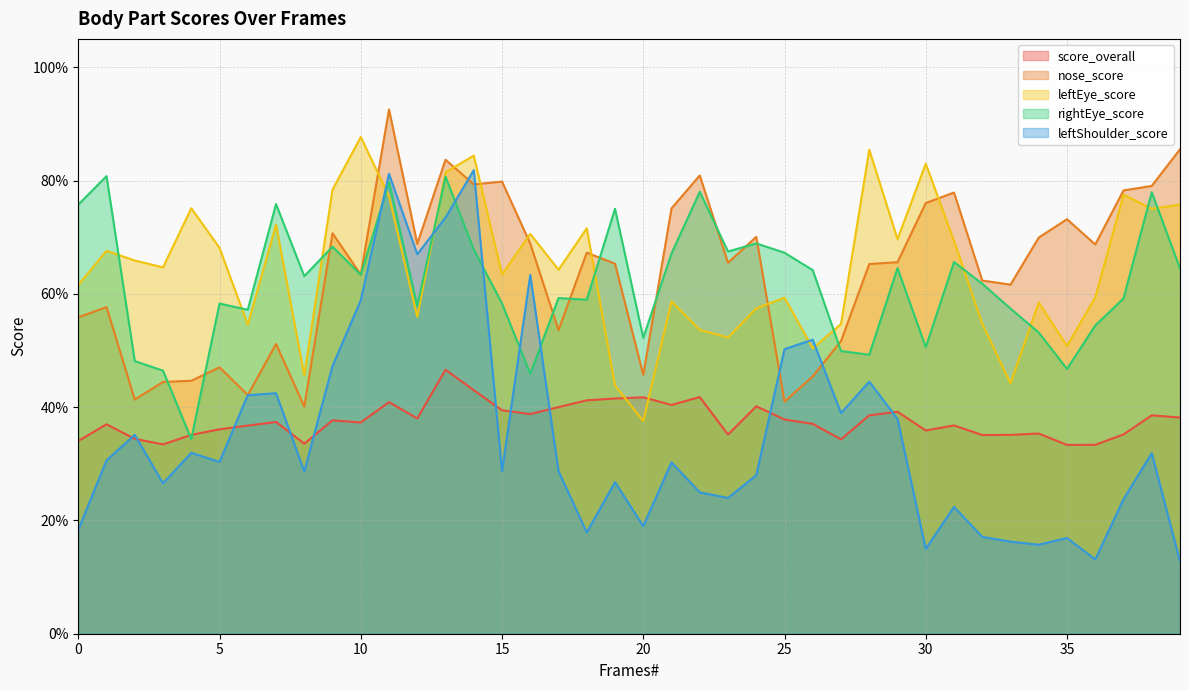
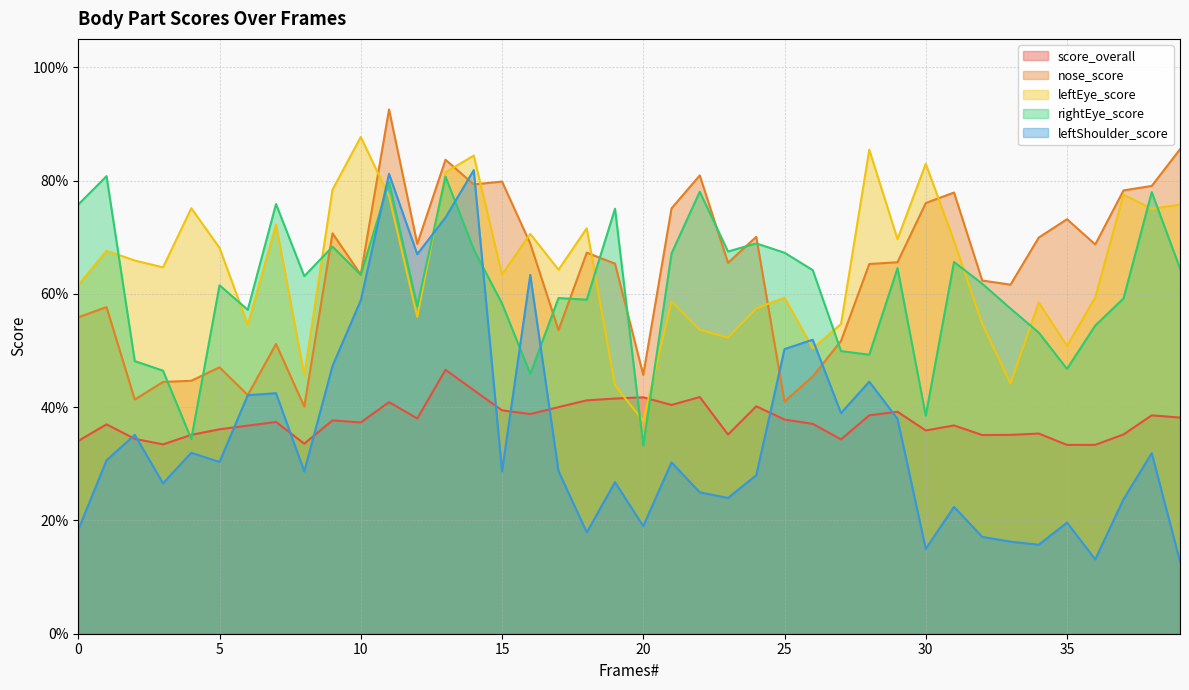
  {
    "rightEye_score": {
      "0": "76%",
-     "5": "58%",
+     "5": "62%",
      "15": "58%",
-     "20": "52%",
+     "20": "33%",
      "25": "67%",
-     "30": "51%",
+     "30": "39%",
      "35": "47%"
    },
    "leftShoulder_score": {
      "0": "18%",
      "5": "30%",
      "10": "59%",
      "15": "29%",
      "20": "19%",
      "25": "50%",
      "30": "15%",
-     "35": "17%"
+     "35": "20%"
    }
  }
